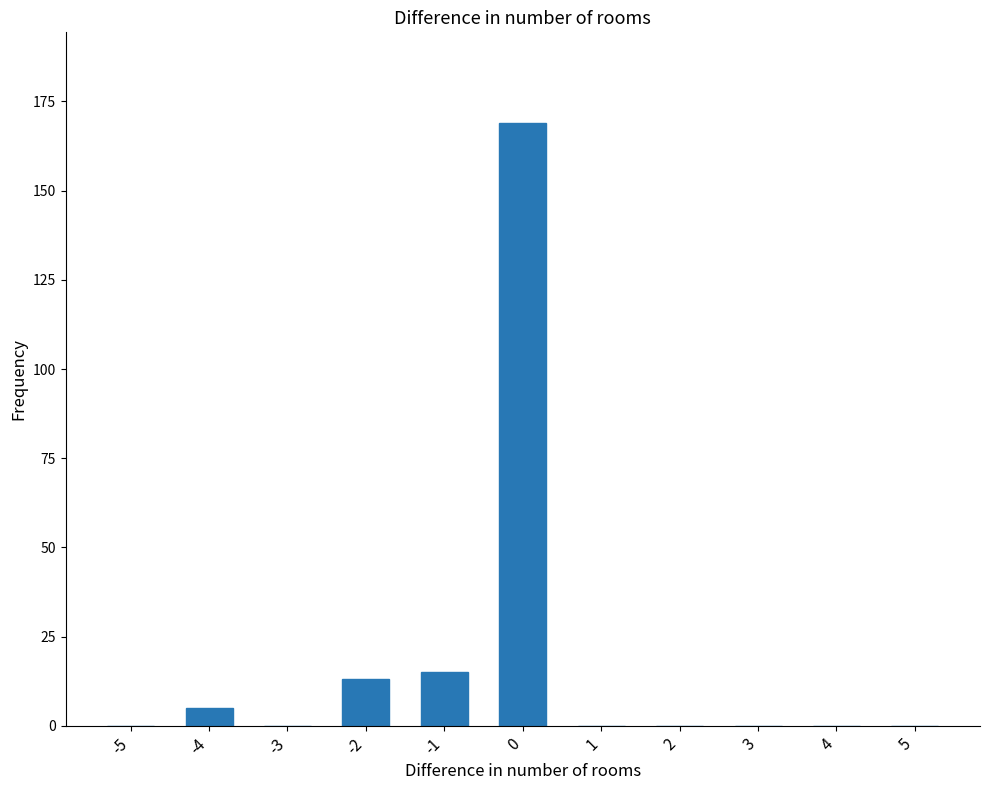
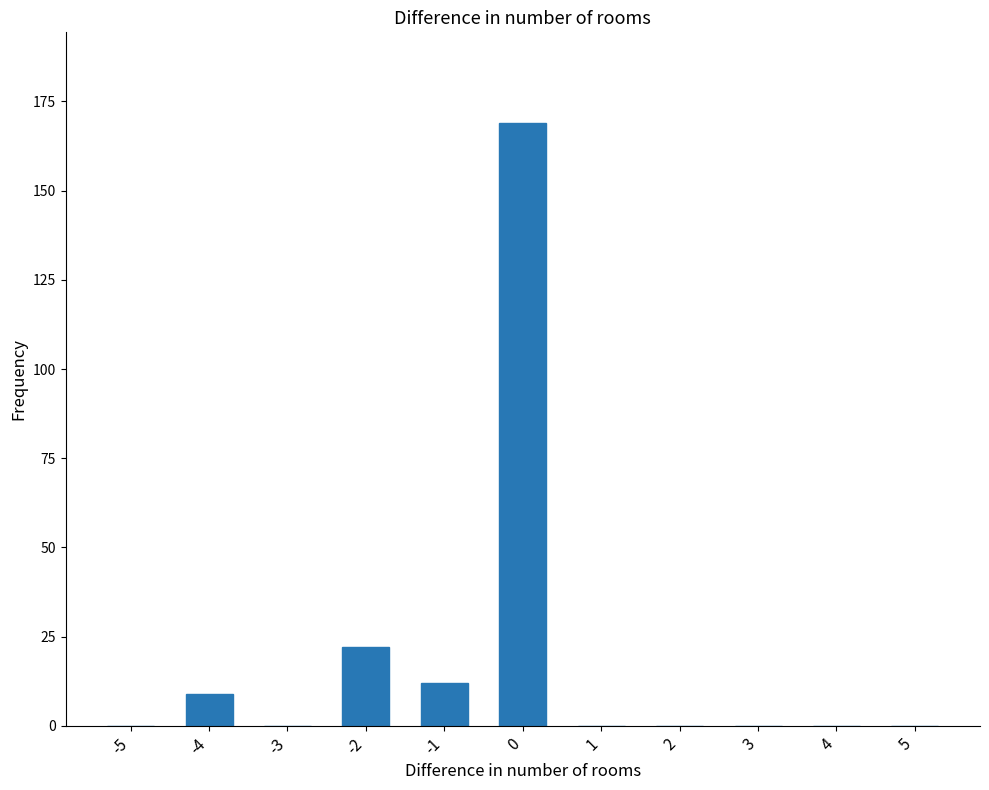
  {
    "-5": 0,
-   "-4": 5,
+   "-4": 9,
    "-3": 0,
-   "-2": 13,
-   "-1": 15,
+   "-2": 22,
+   "-1": 12,
    "0": 169,
    "1": 0,
    "2": 0,
    "3": 0,
    "4": 0,
    "5": 0
  }
